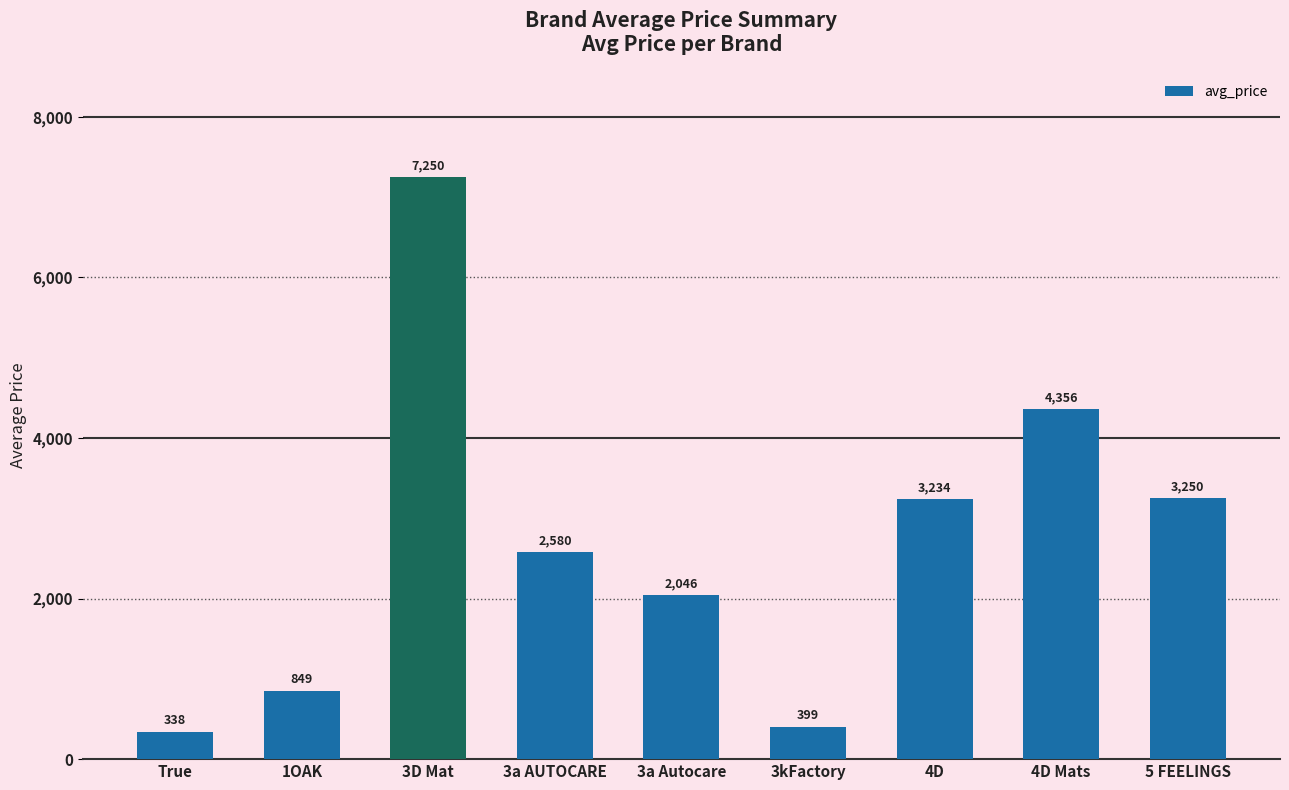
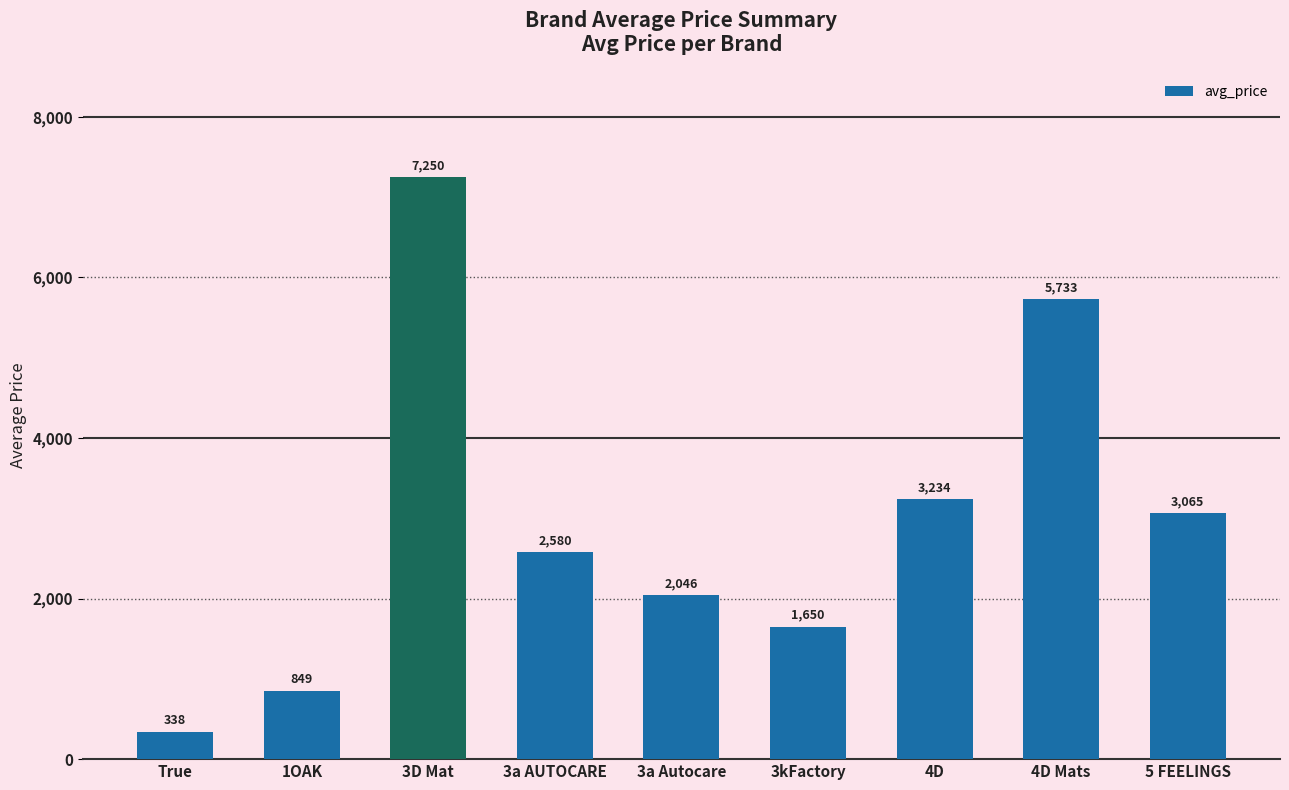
  {
    "True": "338",
    "1OAK": "849",
    "3D Mat": "7,250",
    "3a AUTOCARE": "2,580",
    "3a Autocare": "2,046",
-   "3kFactory": "399",
+   "3kFactory": "1,650",
    "4D": "3,234",
-   "4D Mats": "4,356",
-   "5 FEELINGS": "3,250"
+   "4D Mats": "5,733",
+   "5 FEELINGS": "3,065"
  }
